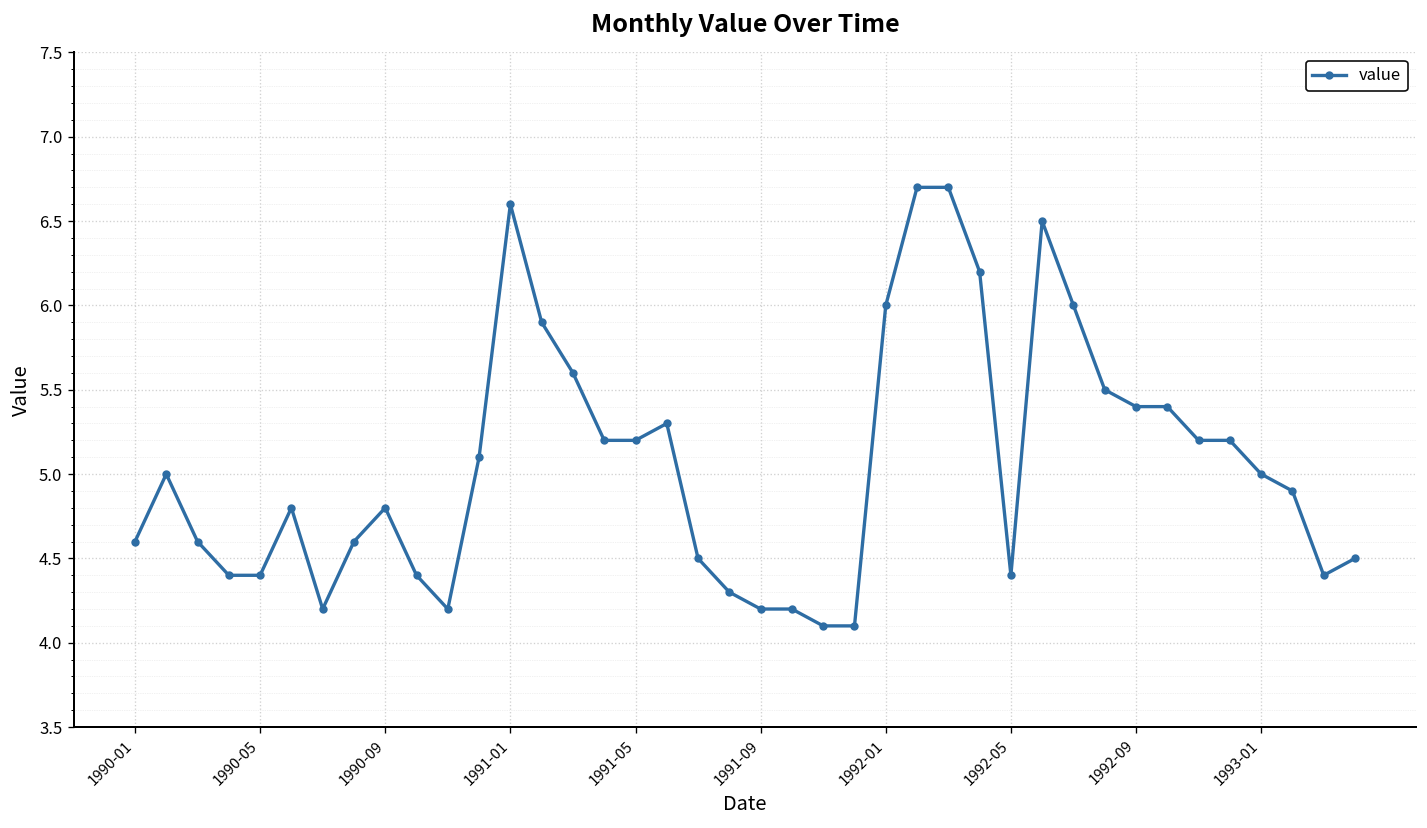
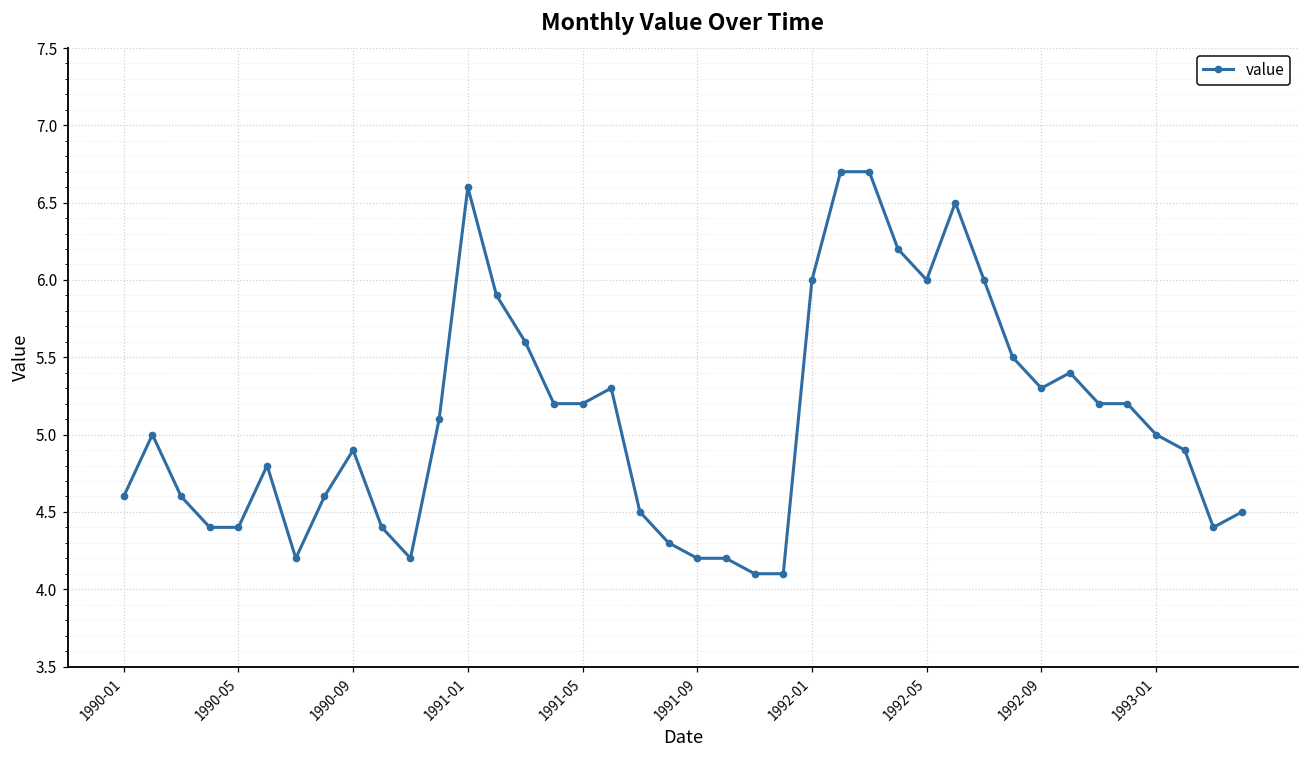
  {
    "1990-01": 4.6,
    "1990-05": 4.4,
-   "1990-09": 4.8,
+   "1990-09": 4.9,
    "1991-01": 6.6,
    "1991-05": 5.2,
    "1991-09": 4.2,
    "1992-01": 6.0,
-   "1992-05": 4.4,
-   "1992-09": 5.4,
+   "1992-05": 6.0,
+   "1992-09": 5.3,
    "1993-01": 5.0
  }
